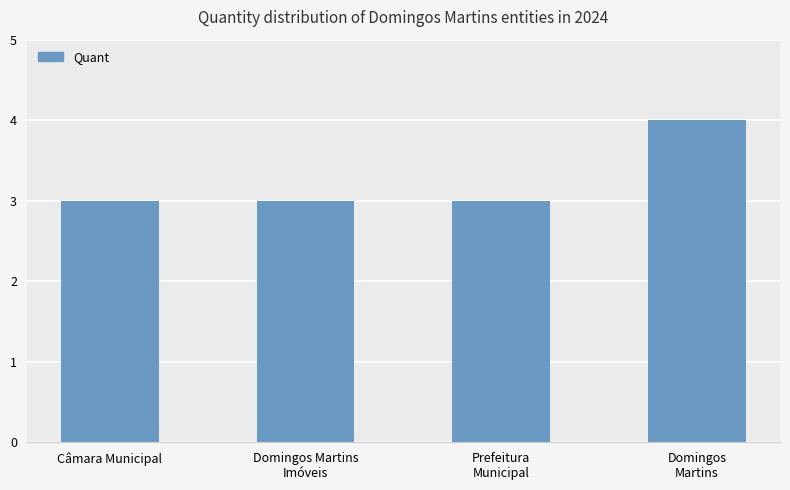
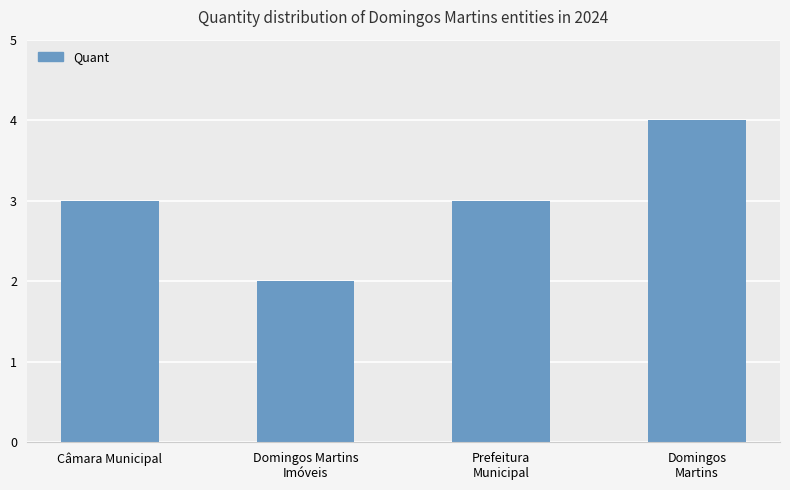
  {
    "Câmara Municipal": 3,
-   "Domingos Martins Imóveis": 3,
+   "Domingos Martins Imóveis": 2,
    "Prefeitura Municipal": 3,
    "Domingos Martins": 4
  }
